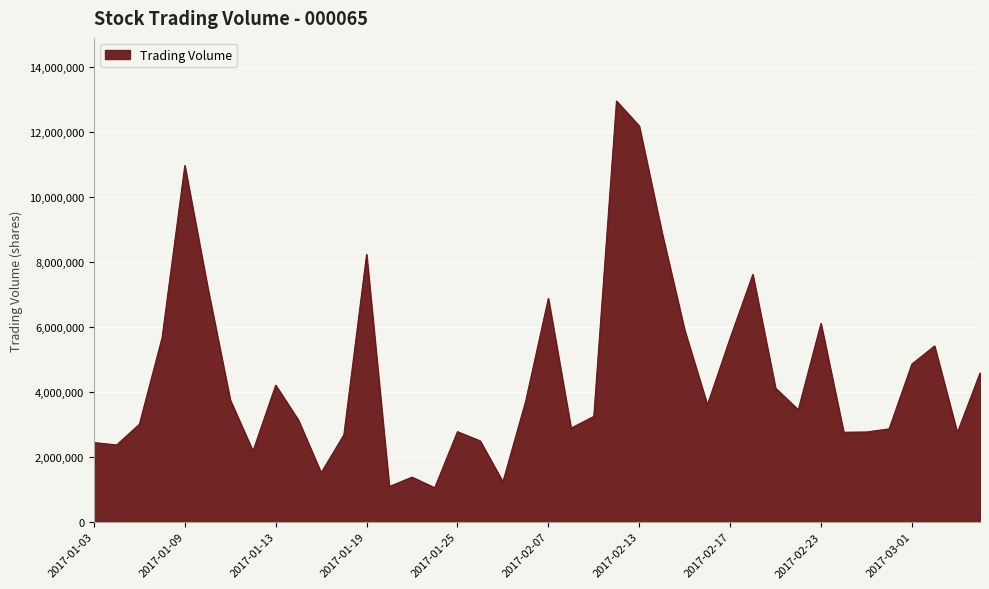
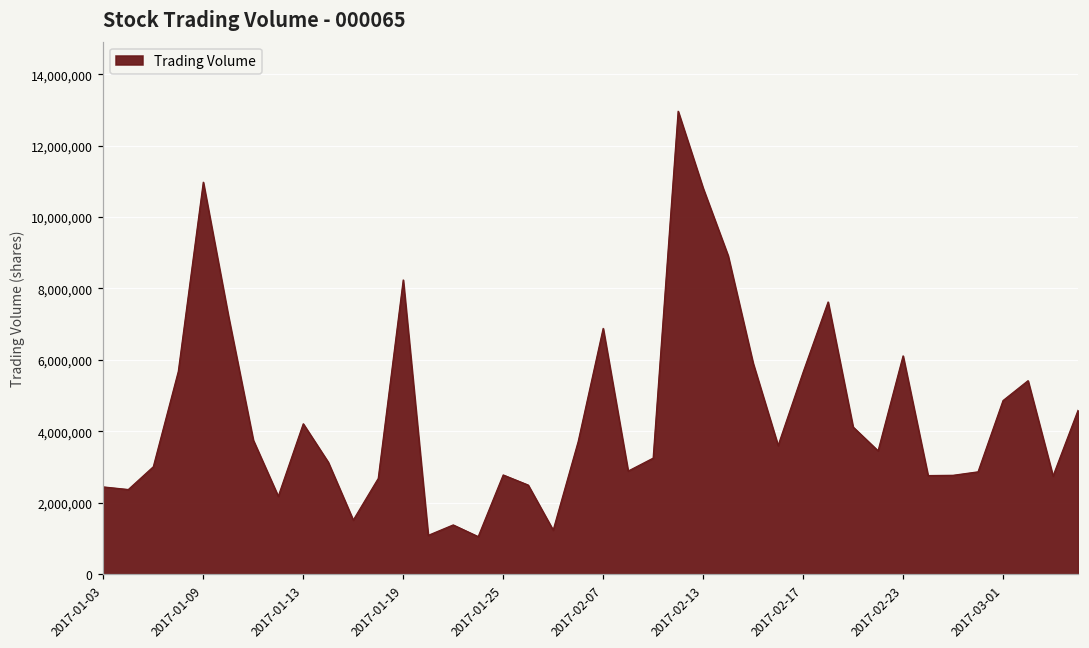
  {
    "2017-01-03": "2,400,000",
    "2017-01-09": "11,000,000",
    "2017-01-13": "4,200,000",
    "2017-01-19": "8,200,000",
    "2017-01-25": "2,800,000",
    "2017-02-07": "6,900,000",
-   "2017-02-13": "12,200,000",
+   "2017-02-13": "10,800,000",
    "2017-02-17": "5,700,000",
    "2017-02-23": "6,100,000",
    "2017-03-01": "4,900,000"
  }
